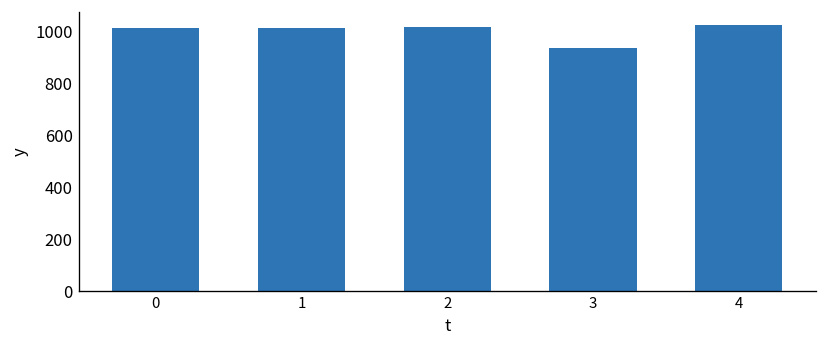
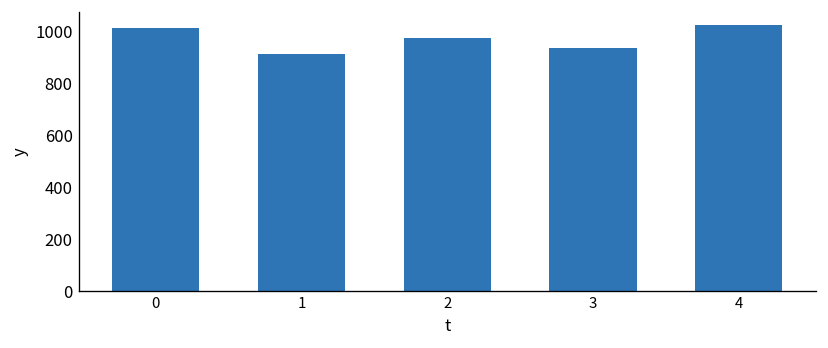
  {
    "0": 1010,
-   "1": 1010,
-   "2": 1020,
+   "1": 910,
+   "2": 980,
    "3": 940,
    "4": 1020
  }
